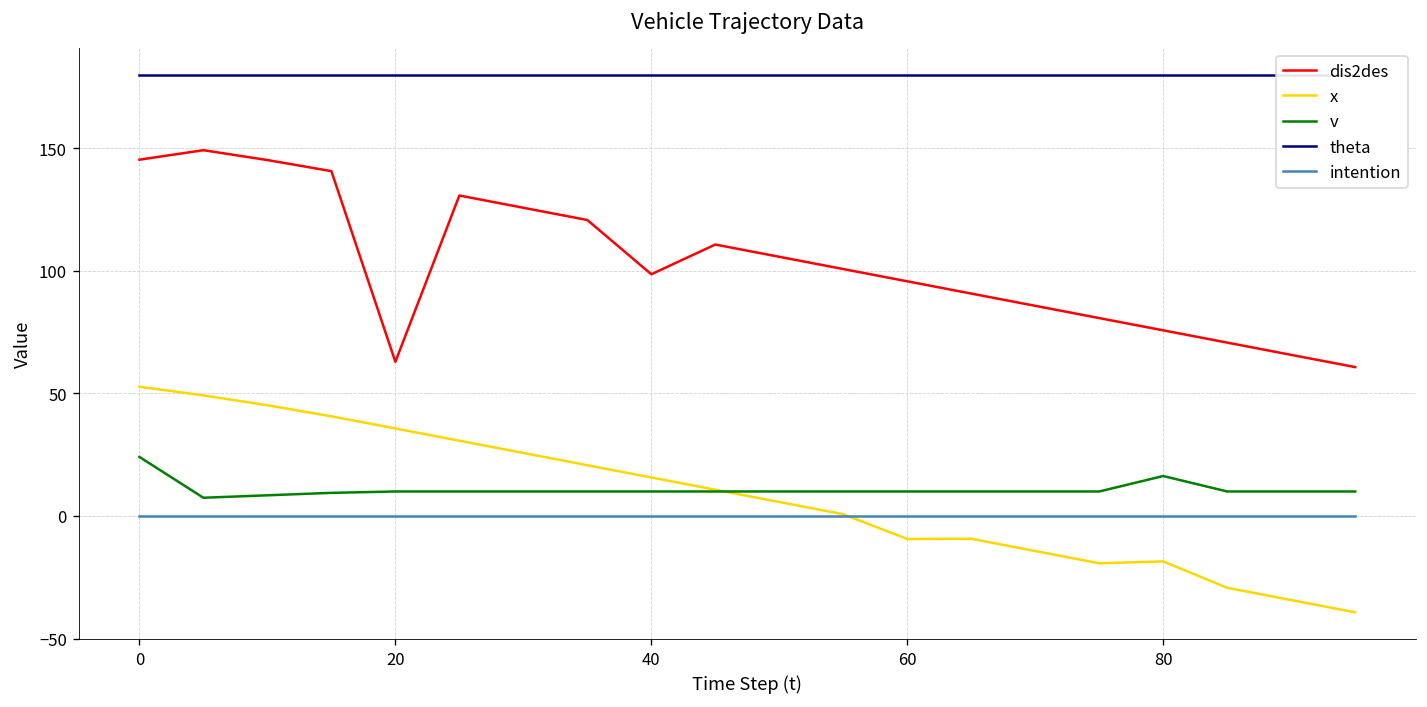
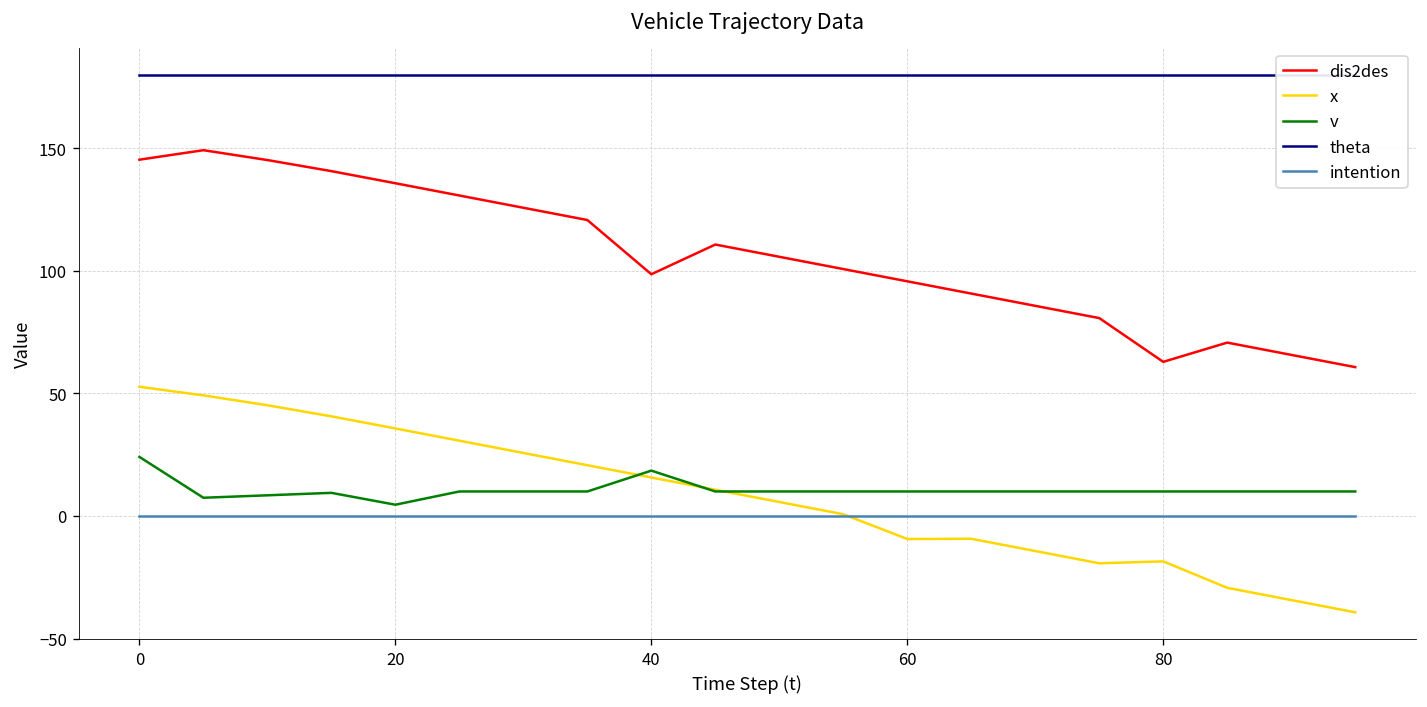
  {
    "dis2des": {
      "0": 145,
-     "20": 63,
+     "20": 136,
      "40": 99,
      "60": 96,
-     "80": 76
+     "80": 63
    },
    "x": {
      "0": 53,
      "20": 36,
      "40": 16,
      "60": -9,
      "80": -19
    },
    "v": {
      "0": 24,
-     "20": 10,
-     "40": 10,
+     "20": 5,
+     "40": 19,
      "60": 10,
-     "80": 16
+     "80": 10
    },
    "theta": {
      "0": 180,
      "20": 180,
      "40": 180,
      "60": 180,
      "80": 180
    },
    "intention": {
      "0": 0,
      "20": 0,
      "40": 0,
      "60": 0,
      "80": 0
    }
  }
